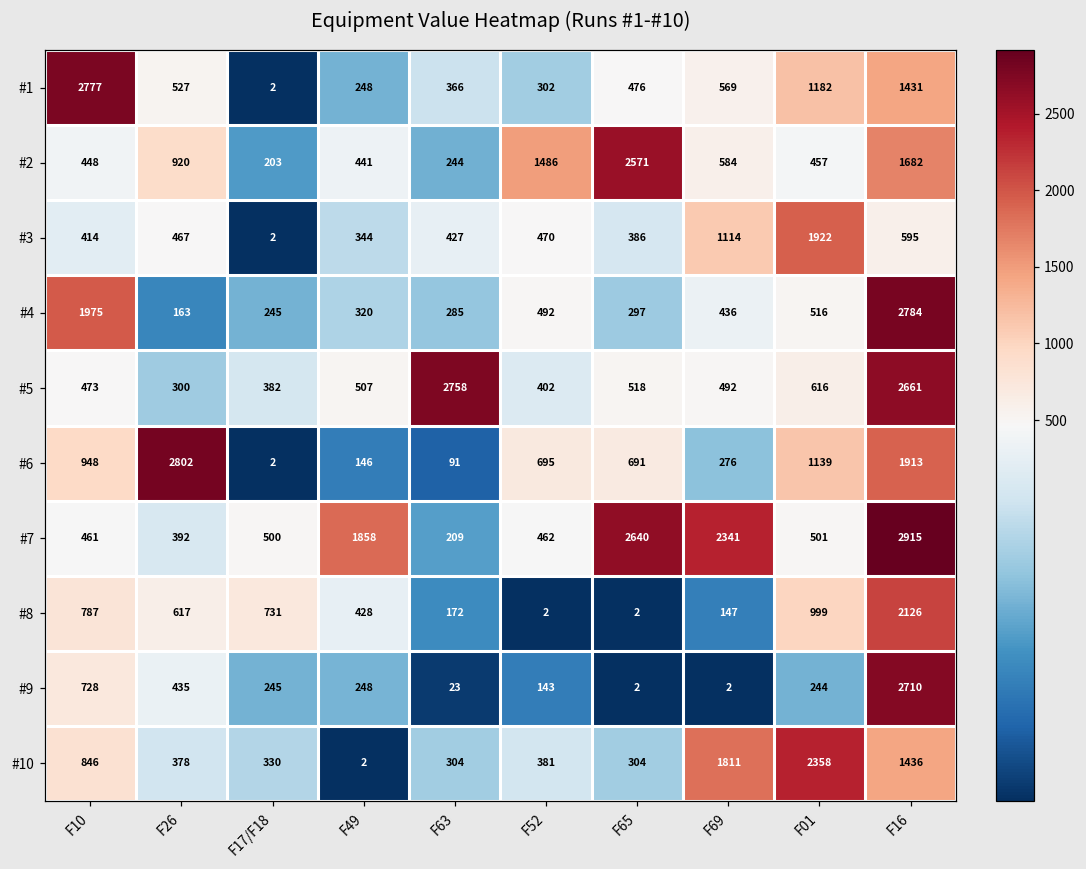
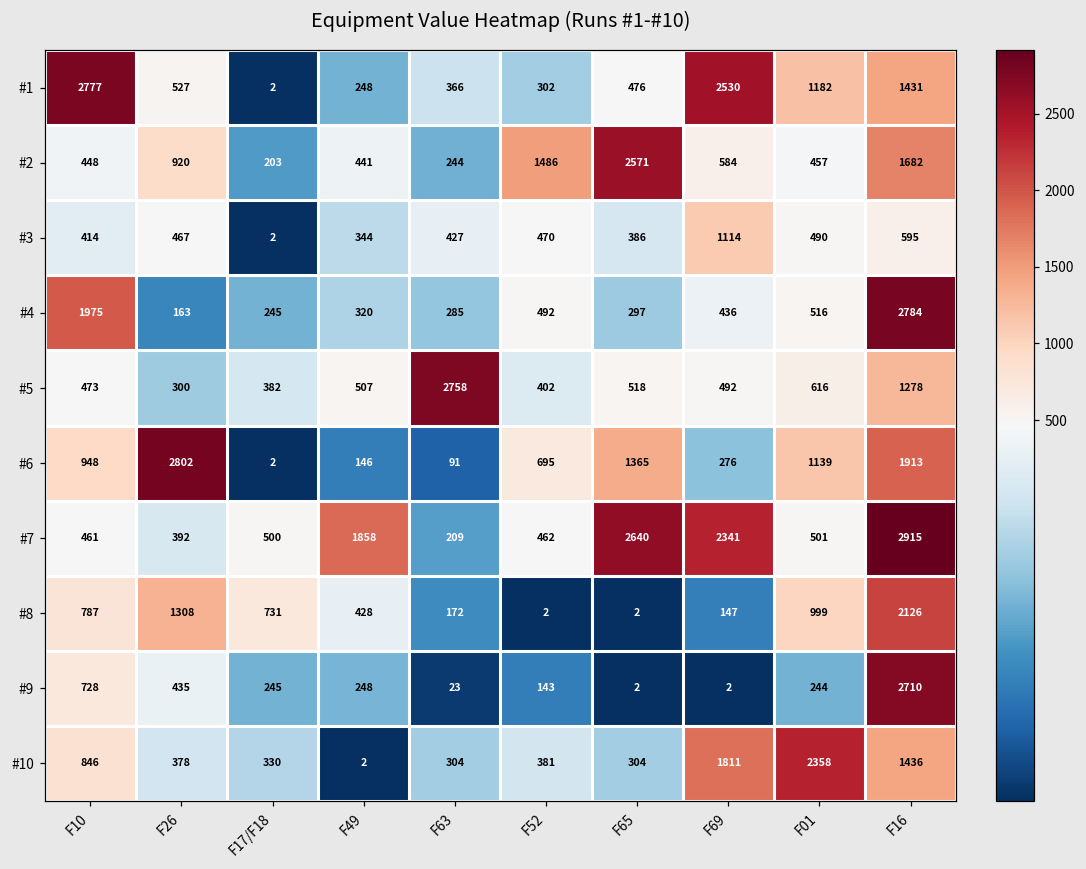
  {
    "#1": {
      "F10": 2777,
      "F26": 527,
      "F17/F18": 2,
      "F49": 248,
      "F63": 366,
      "F52": 302,
      "F65": 476,
-     "F69": 569,
+     "F69": 2530,
      "F01": 1182,
      "F16": 1431
    },
    "#2": {
      "F10": 448,
      "F26": 920,
      "F17/F18": 203,
      "F49": 441,
      "F63": 244,
      "F52": 1486,
      "F65": 2571,
      "F69": 584,
      "F01": 457,
      "F16": 1682
    },
    "#3": {
      "F10": 414,
      "F26": 467,
      "F17/F18": 2,
      "F49": 344,
      "F63": 427,
      "F52": 470,
      "F65": 386,
      "F69": 1114,
-     "F01": 1922,
+     "F01": 490,
      "F16": 595
    },
    "#4": {
      "F10": 1975,
      "F26": 163,
      "F17/F18": 245,
      "F49": 320,
      "F63": 285,
      "F52": 492,
      "F65": 297,
      "F69": 436,
      "F01": 516,
      "F16": 2784
    },
    "#5": {
      "F10": 473,
      "F26": 300,
      "F17/F18": 382,
      "F49": 507,
      "F63": 2758,
      "F52": 402,
      "F65": 518,
      "F69": 492,
      "F01": 616,
-     "F16": 2661
+     "F16": 1278
    },
    "#6": {
      "F10": 948,
      "F26": 2802,
      "F17/F18": 2,
      "F49": 146,
      "F63": 91,
      "F52": 695,
-     "F65": 691,
+     "F65": 1365,
      "F69": 276,
      "F01": 1139,
      "F16": 1913
    },
    "#7": {
      "F10": 461,
      "F26": 392,
      "F17/F18": 500,
      "F49": 1858,
      "F63": 209,
      "F52": 462,
      "F65": 2640,
      "F69": 2341,
      "F01": 501,
      "F16": 2915
    },
    "#8": {
      "F10": 787,
-     "F26": 617,
+     "F26": 1308,
      "F17/F18": 731,
      "F49": 428,
      "F63": 172,
      "F52": 2,
      "F65": 2,
      "F69": 147,
      "F01": 999,
      "F16": 2126
    },
    "#9": {
      "F10": 728,
      "F26": 435,
      "F17/F18": 245,
      "F49": 248,
      "F63": 23,
      "F52": 143,
      "F65": 2,
      "F69": 2,
      "F01": 244,
      "F16": 2710
    },
    "#10": {
      "F10": 846,
      "F26": 378,
      "F17/F18": 330,
      "F49": 2,
      "F63": 304,
      "F52": 381,
      "F65": 304,
      "F69": 1811,
      "F01": 2358,
      "F16": 1436
    }
  }
